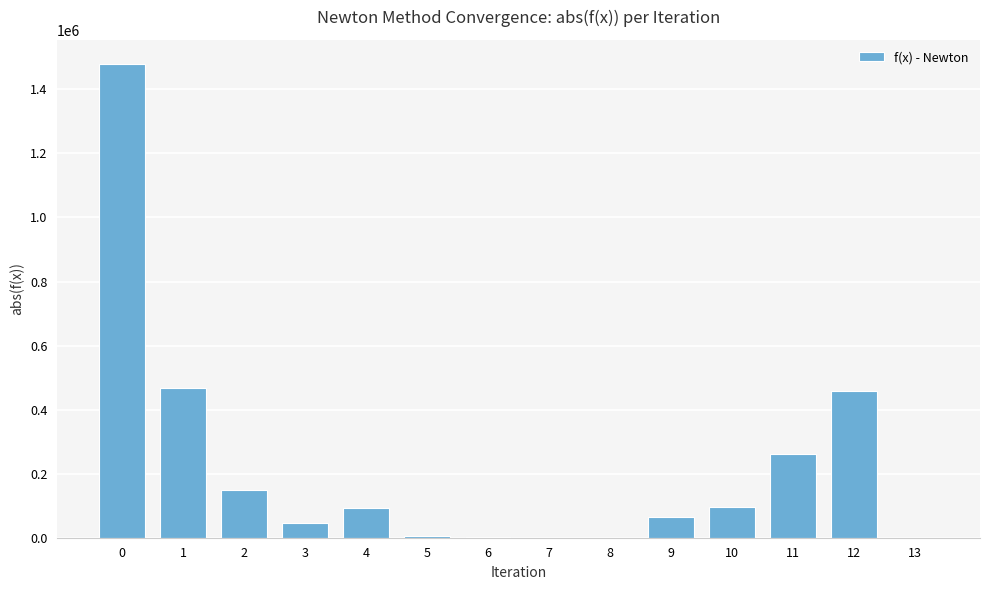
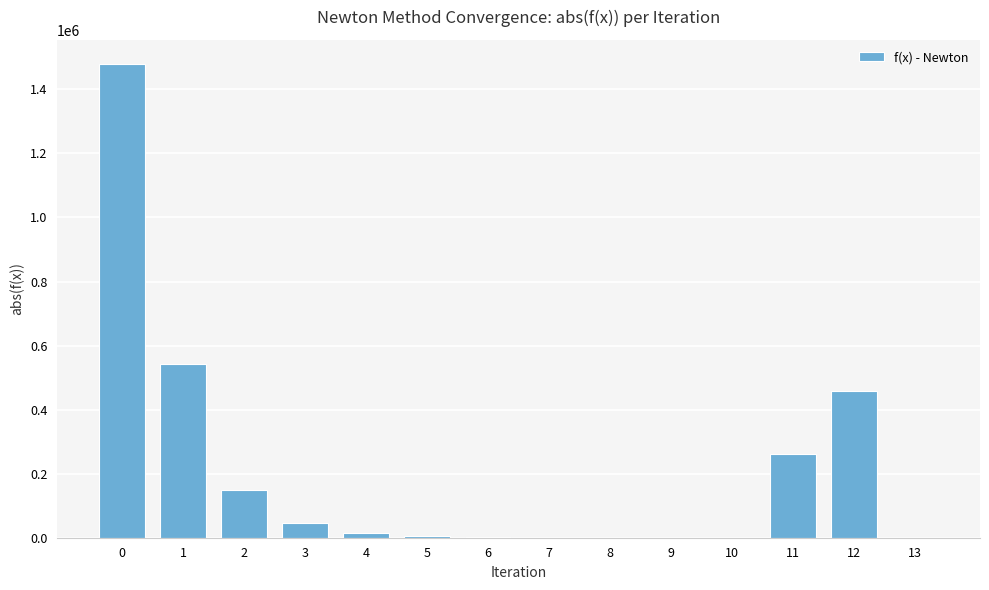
  {
    "0": 1480000,
-   "1": 470000,
+   "1": 540000,
    "2": 150000,
    "3": 50000,
-   "4": 90000,
-   "9": 60000,
-   "10": 100000,
+   "4": 10000,
+   "9": 0,
+   "10": 0,
    "11": 260000,
    "12": 460000,
    "13": 0
  }
